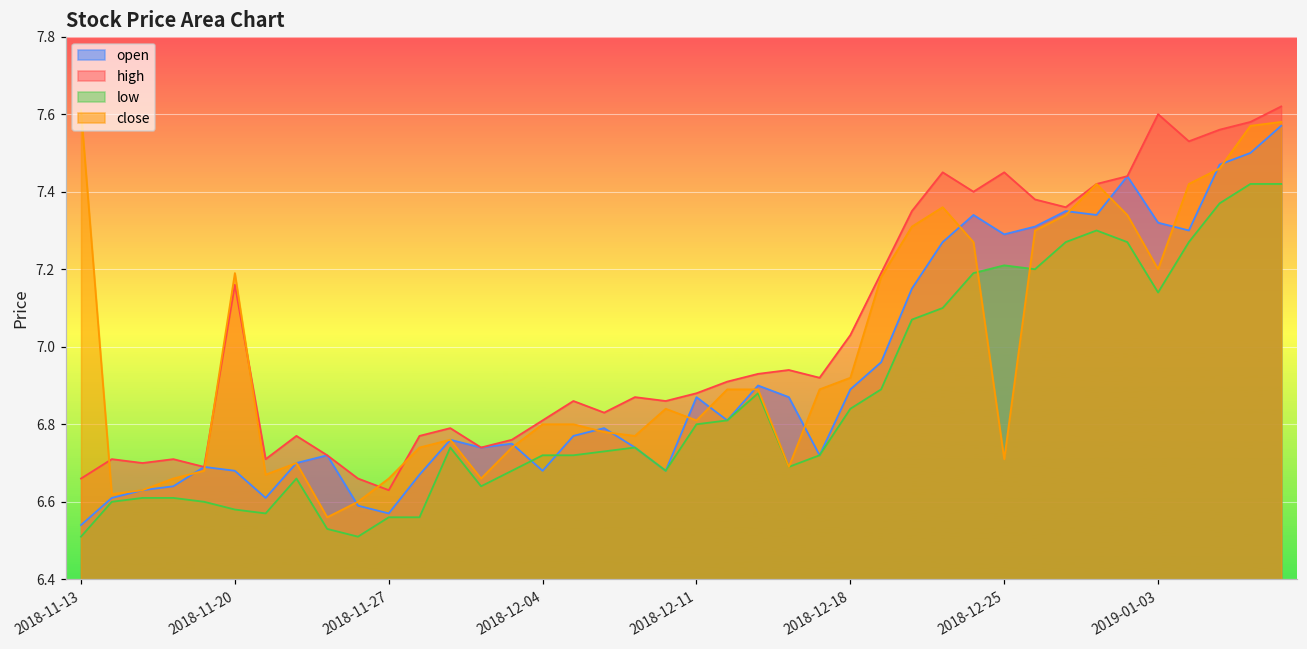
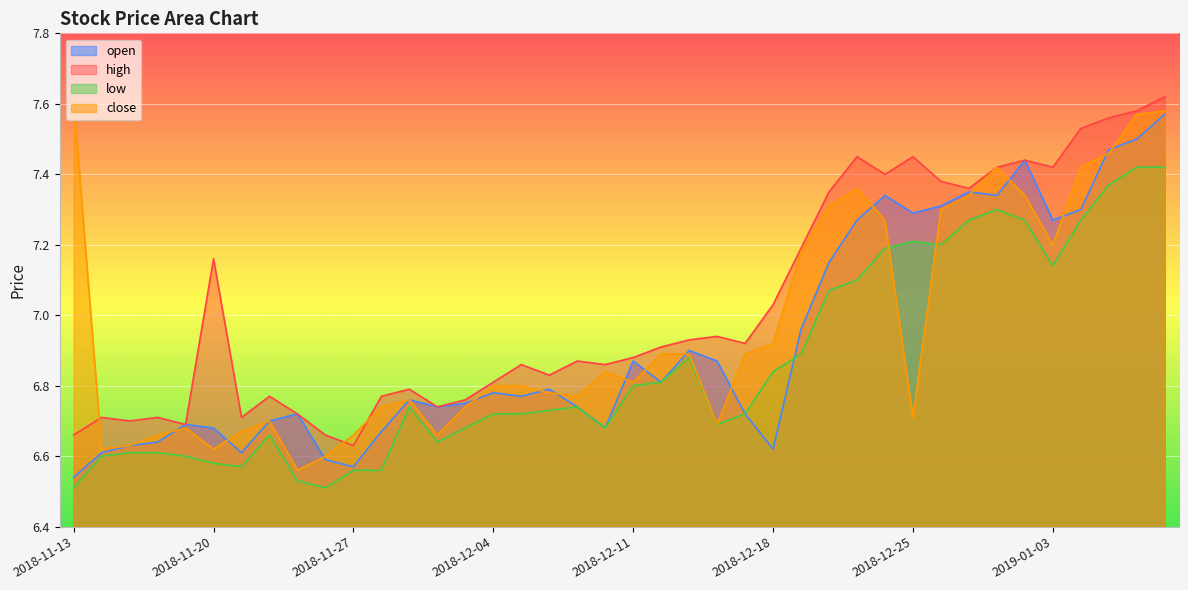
  {
    "open": {
      "2018-11-13": 6.54,
      "2018-11-20": 6.68,
      "2018-11-27": 6.57,
-     "2018-12-04": 6.68,
+     "2018-12-04": 6.78,
      "2018-12-11": 6.87,
-     "2018-12-18": 6.89,
+     "2018-12-18": 6.62,
      "2018-12-25": 7.29,
-     "2019-01-03": 7.32
+     "2019-01-03": 7.27
    },
    "high": {
      "2018-11-13": 6.66,
      "2018-11-20": 7.16,
      "2018-11-27": 6.63,
      "2018-12-04": 6.81,
      "2018-12-11": 6.88,
      "2018-12-18": 7.03,
      "2018-12-25": 7.45,
-     "2019-01-03": 7.60
+     "2019-01-03": 7.42
    },
    "low": {
      "2018-11-13": 6.51,
      "2018-11-20": 6.58,
      "2018-11-27": 6.56,
      "2018-12-04": 6.72,
      "2018-12-11": 6.80,
      "2018-12-18": 6.84,
      "2018-12-25": 7.21,
      "2019-01-03": 7.14
    },
    "close": {
-     "2018-11-20": 7.19,
+     "2018-11-20": 6.62,
      "2018-11-27": 6.66,
      "2018-12-04": 6.80,
      "2018-12-11": 6.81,
      "2018-12-18": 6.92,
      "2018-12-25": 6.71,
      "2019-01-03": 7.20
    }
  }
